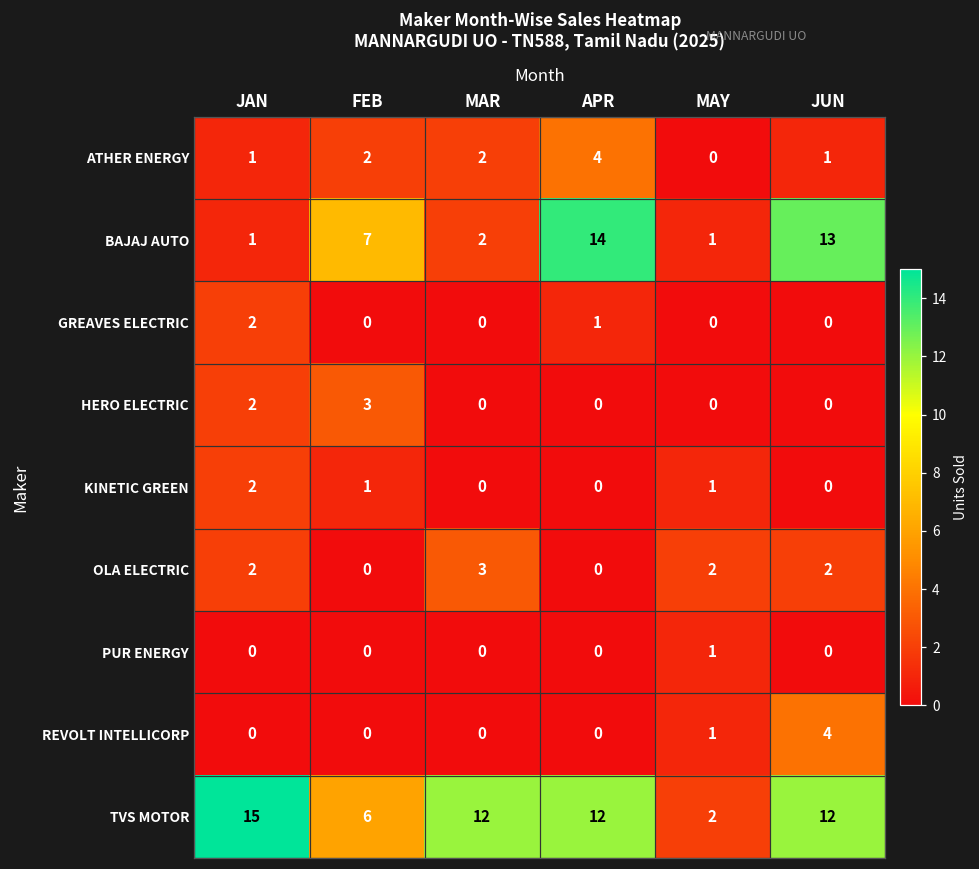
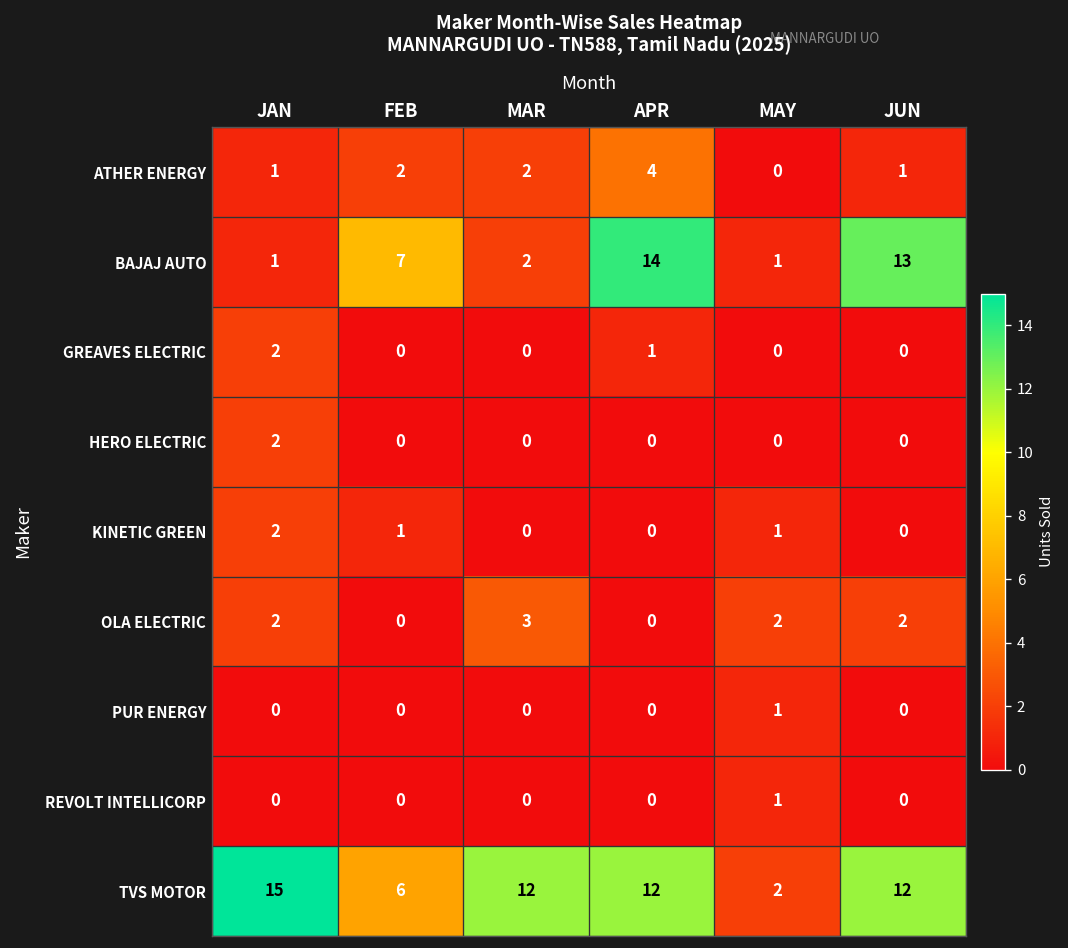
  {
    "ATHER ENERGY": {
      "JAN": 1,
      "FEB": 2,
      "MAR": 2,
      "APR": 4,
      "MAY": 0,
      "JUN": 1
    },
    "BAJAJ AUTO": {
      "JAN": 1,
      "FEB": 7,
      "MAR": 2,
      "APR": 14,
      "MAY": 1,
      "JUN": 13
    },
    "GREAVES ELECTRIC": {
      "JAN": 2,
      "FEB": 0,
      "MAR": 0,
      "APR": 1,
      "MAY": 0,
      "JUN": 0
    },
    "HERO ELECTRIC": {
      "JAN": 2,
-     "FEB": 3,
+     "FEB": 0,
      "MAR": 0,
      "APR": 0,
      "MAY": 0,
      "JUN": 0
    },
    "KINETIC GREEN": {
      "JAN": 2,
      "FEB": 1,
      "MAR": 0,
      "APR": 0,
      "MAY": 1,
      "JUN": 0
    },
    "OLA ELECTRIC": {
      "JAN": 2,
      "FEB": 0,
      "MAR": 3,
      "APR": 0,
      "MAY": 2,
      "JUN": 2
    },
    "PUR ENERGY": {
      "JAN": 0,
      "FEB": 0,
      "MAR": 0,
      "APR": 0,
      "MAY": 1,
      "JUN": 0
    },
    "REVOLT INTELLICORP": {
      "JAN": 0,
      "FEB": 0,
      "MAR": 0,
      "APR": 0,
      "MAY": 1,
-     "JUN": 4
+     "JUN": 0
    },
    "TVS MOTOR": {
      "JAN": 15,
      "FEB": 6,
      "MAR": 12,
      "APR": 12,
      "MAY": 2,
      "JUN": 12
    }
  }
